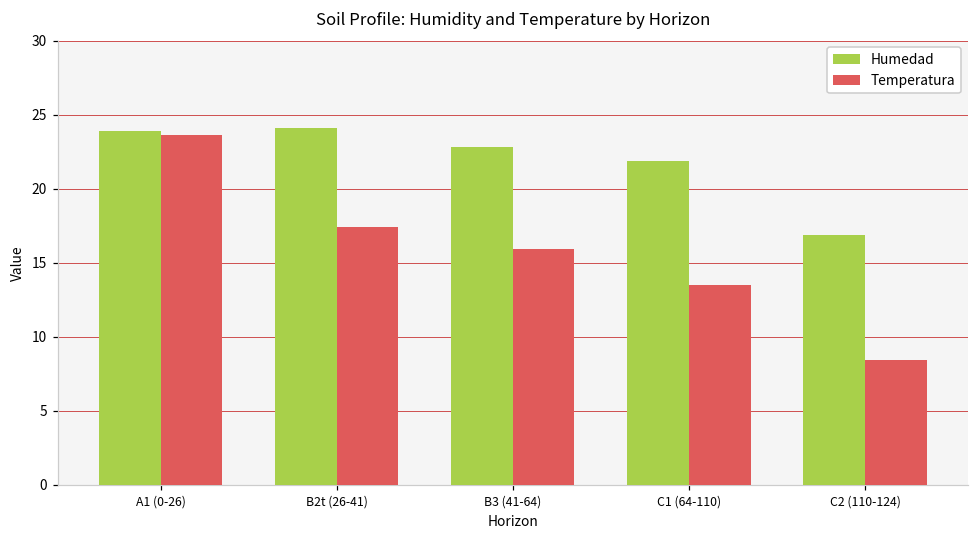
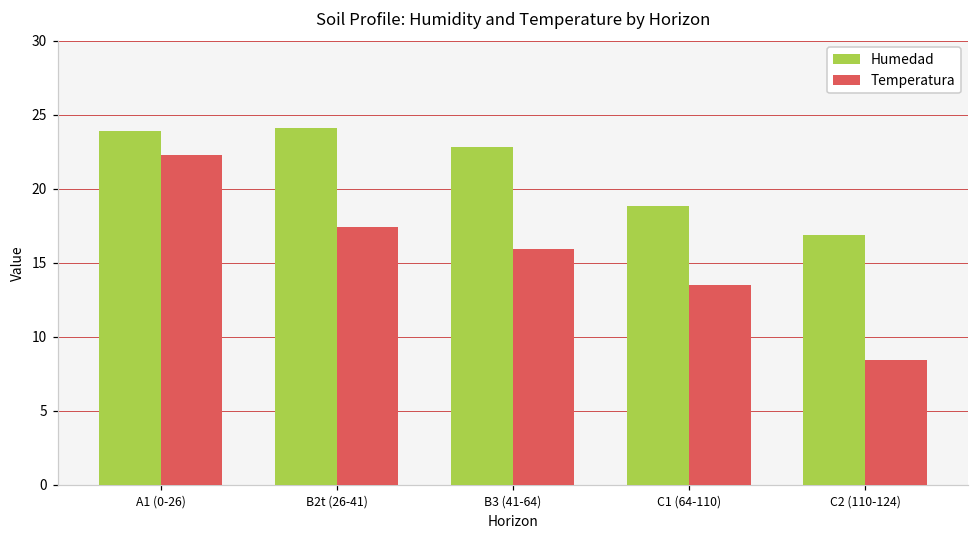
  {
    "Humedad": {
      "A1 (0-26)": 23.9,
      "B2t (26-41)": 24.1,
      "B3 (41-64)": 22.8,
-     "C1 (64-110)": 21.9,
+     "C1 (64-110)": 18.8,
      "C2 (110-124)": 16.9
    },
    "Temperatura": {
-     "A1 (0-26)": 23.6,
+     "A1 (0-26)": 22.3,
      "B2t (26-41)": 17.4,
      "B3 (41-64)": 15.9,
      "C1 (64-110)": 13.5,
      "C2 (110-124)": 8.4
    }
  }
